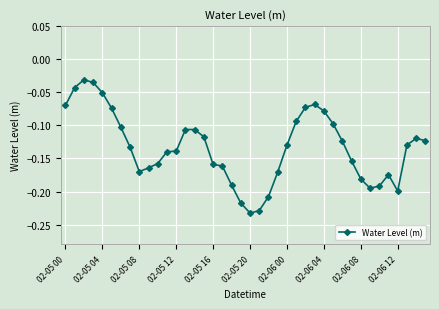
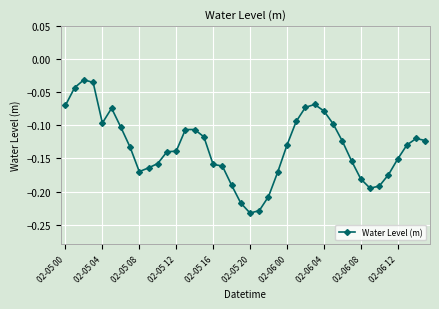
  {
    "02-05 00": -0.07,
-   "02-05 04": -0.05,
+   "02-05 04": -0.10,
    "02-05 08": -0.17,
    "02-05 12": -0.14,
    "02-05 16": -0.16,
    "02-05 20": -0.23,
    "02-06 00": -0.13,
    "02-06 04": -0.08,
    "02-06 08": -0.18,
-   "02-06 12": -0.20
+   "02-06 12": -0.15
  }
